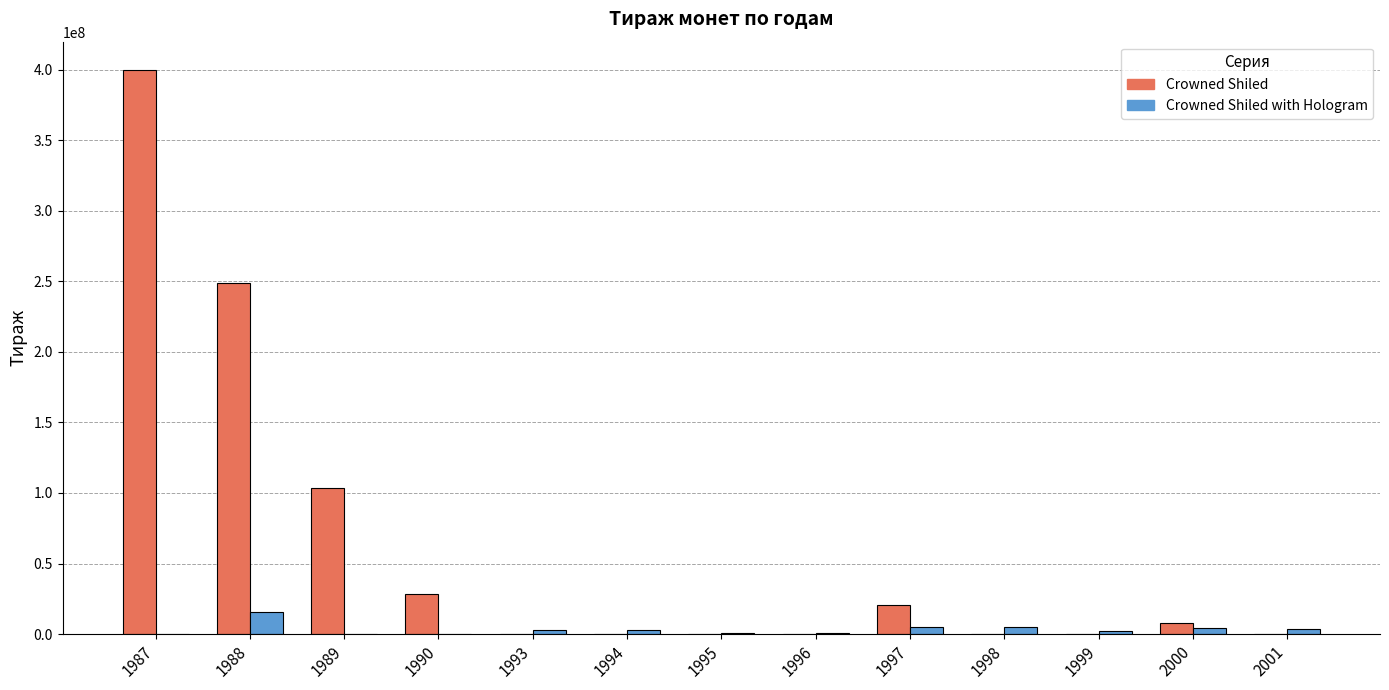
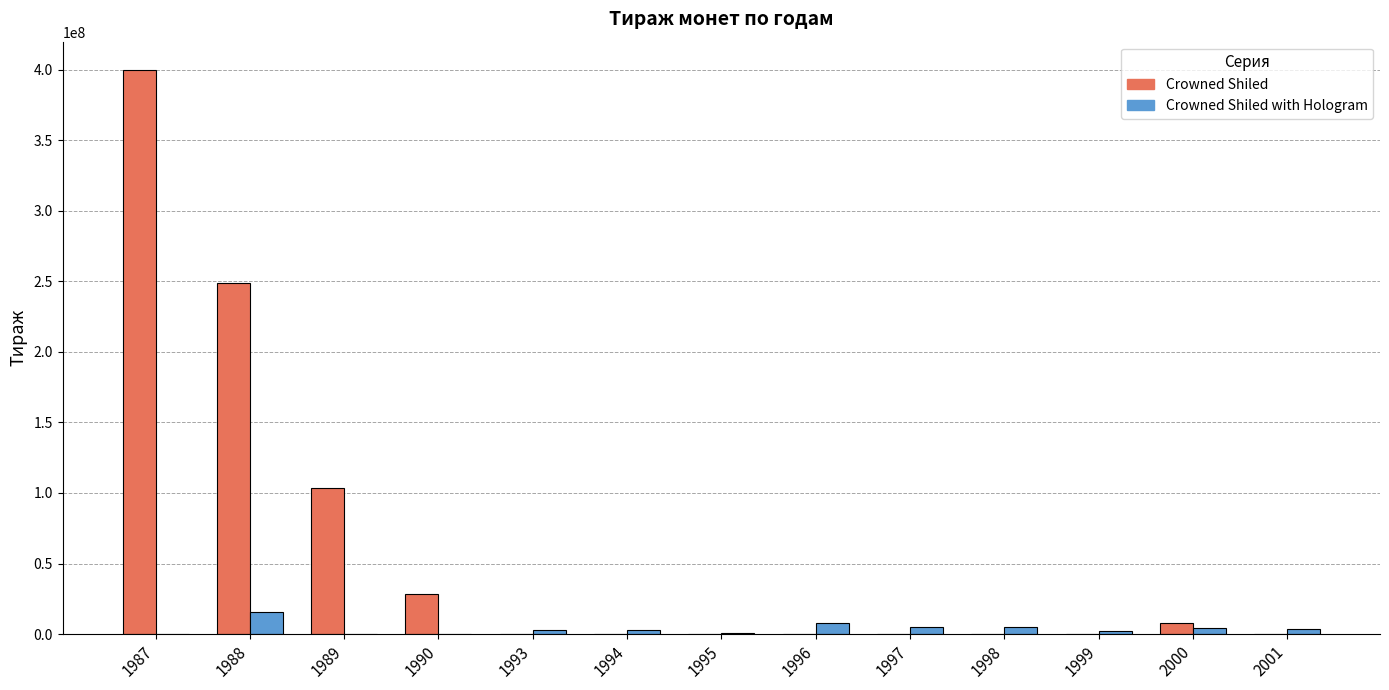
  {
    "Crowned Shiled": {
      "1987": 400000000,
      "1988": 249000000,
      "1989": 104000000,
      "1990": 28000000,
      "1993": 0,
      "1994": 0,
      "1995": 0,
      "1996": 0,
-     "1997": 20000000,
+     "1997": 0,
      "1998": 0,
      "1999": 0,
      "2000": 8000000,
      "2001": 0
    },
    "Crowned Shiled with Hologram": {
      "1987": 0,
      "1988": 16000000,
      "1989": 0,
      "1990": 0,
      "1993": 3000000,
      "1994": 3000000,
-     "1996": 1000000,
+     "1996": 8000000,
      "1997": 5000000,
      "1998": 5000000,
      "1999": 2000000,
      "2000": 5000000,
      "2001": 3000000
    }
  }
